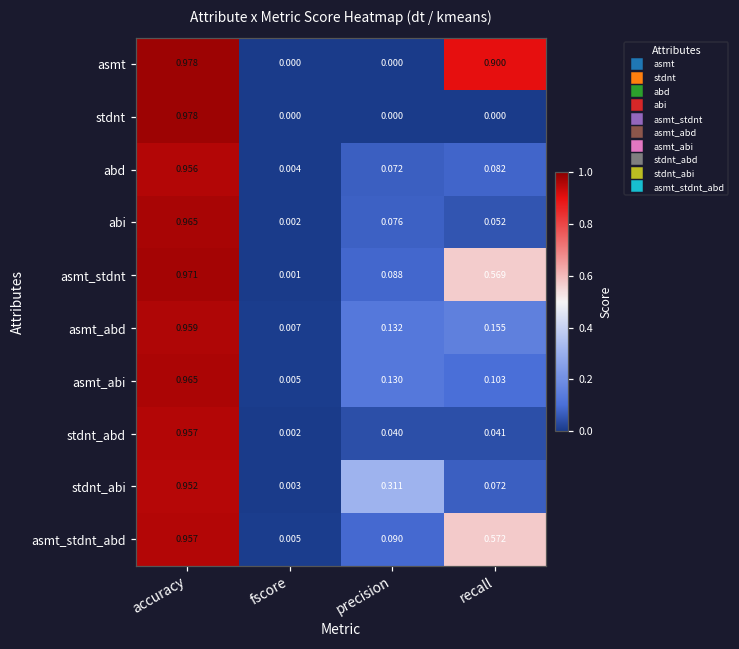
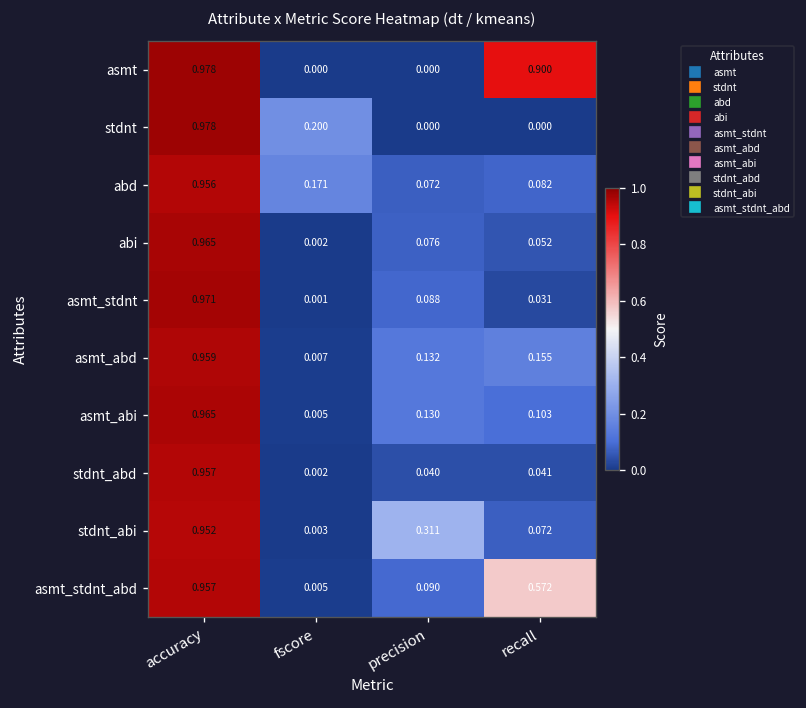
  {
    "asmt": {
      "accuracy": 0.978,
      "fscore": 0.000,
      "precision": 0.000,
      "recall": 0.900
    },
    "stdnt": {
      "accuracy": 0.978,
-     "fscore": 0.000,
+     "fscore": 0.200,
      "precision": 0.000,
      "recall": 0.000
    },
    "abd": {
      "accuracy": 0.956,
-     "fscore": 0.004,
+     "fscore": 0.171,
      "precision": 0.072,
      "recall": 0.082
    },
    "abi": {
      "accuracy": 0.965,
      "fscore": 0.002,
      "precision": 0.076,
      "recall": 0.052
    },
    "asmt_stdnt": {
      "accuracy": 0.971,
      "fscore": 0.001,
      "precision": 0.088,
-     "recall": 0.569
+     "recall": 0.031
    },
    "asmt_abd": {
      "accuracy": 0.959,
      "fscore": 0.007,
      "precision": 0.132,
      "recall": 0.155
    },
    "asmt_abi": {
      "accuracy": 0.965,
      "fscore": 0.005,
      "precision": 0.130,
      "recall": 0.103
    },
    "stdnt_abd": {
      "accuracy": 0.957,
      "fscore": 0.002,
      "precision": 0.040,
      "recall": 0.041
    },
    "stdnt_abi": {
      "accuracy": 0.952,
      "fscore": 0.003,
      "precision": 0.311,
      "recall": 0.072
    },
    "asmt_stdnt_abd": {
      "accuracy": 0.957,
      "fscore": 0.005,
      "precision": 0.090,
      "recall": 0.572
    }
  }
